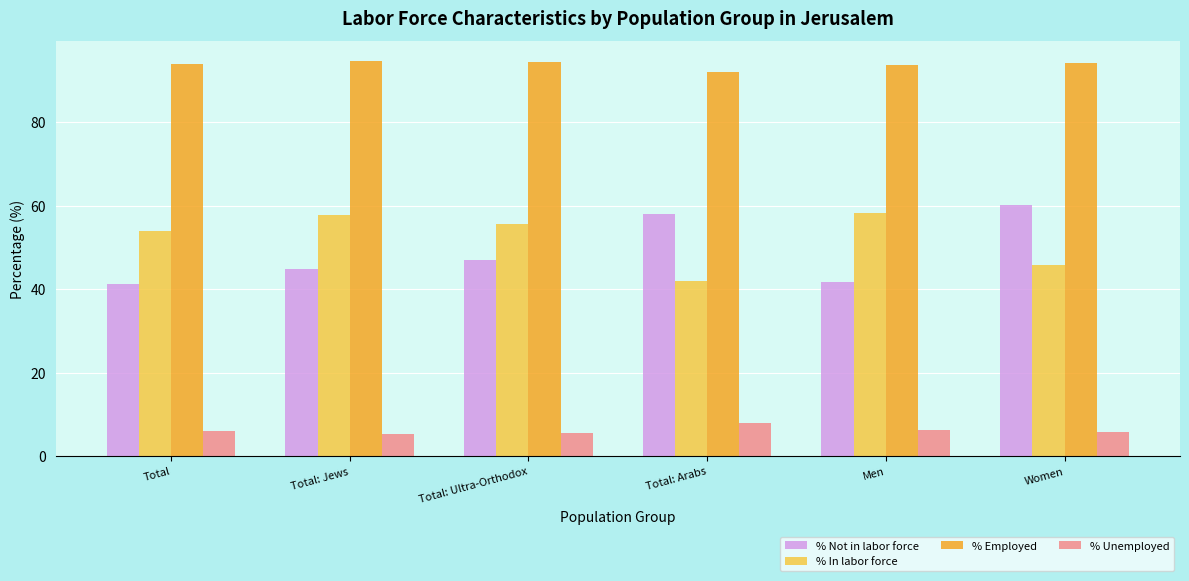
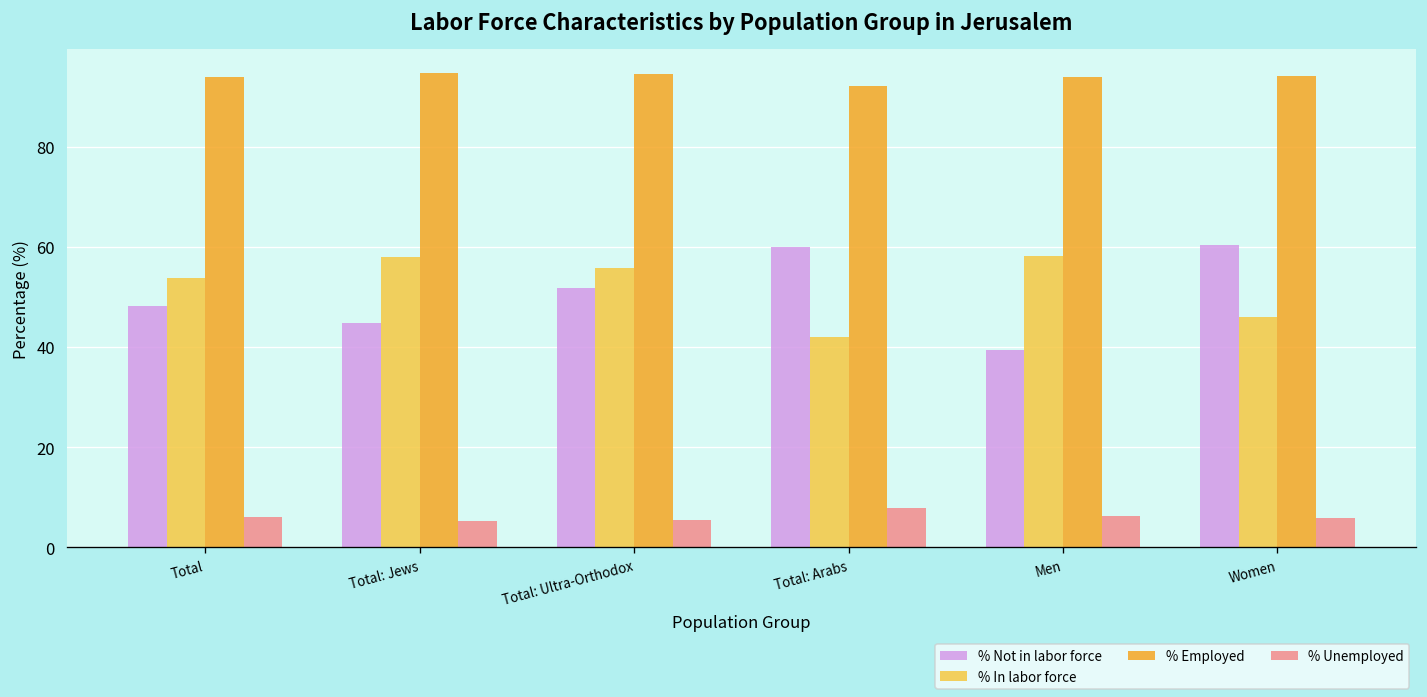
  {
    "% Not in labor force": {
-     "Total": 41,
+     "Total": 48,
      "Total: Jews": 45,
-     "Total: Ultra-Orthodox": 47,
-     "Total: Arabs": 58,
-     "Men": 42,
+     "Total: Ultra-Orthodox": 52,
+     "Total: Arabs": 60,
+     "Men": 39,
      "Women": 60
    },
    "% Unemployed": {
      "Total": 6,
      "Total: Jews": 5,
      "Total: Ultra-Orthodox": 5,
      "Total: Arabs": 8,
      "Men": 6,
      "Women": 6
    }
  }
